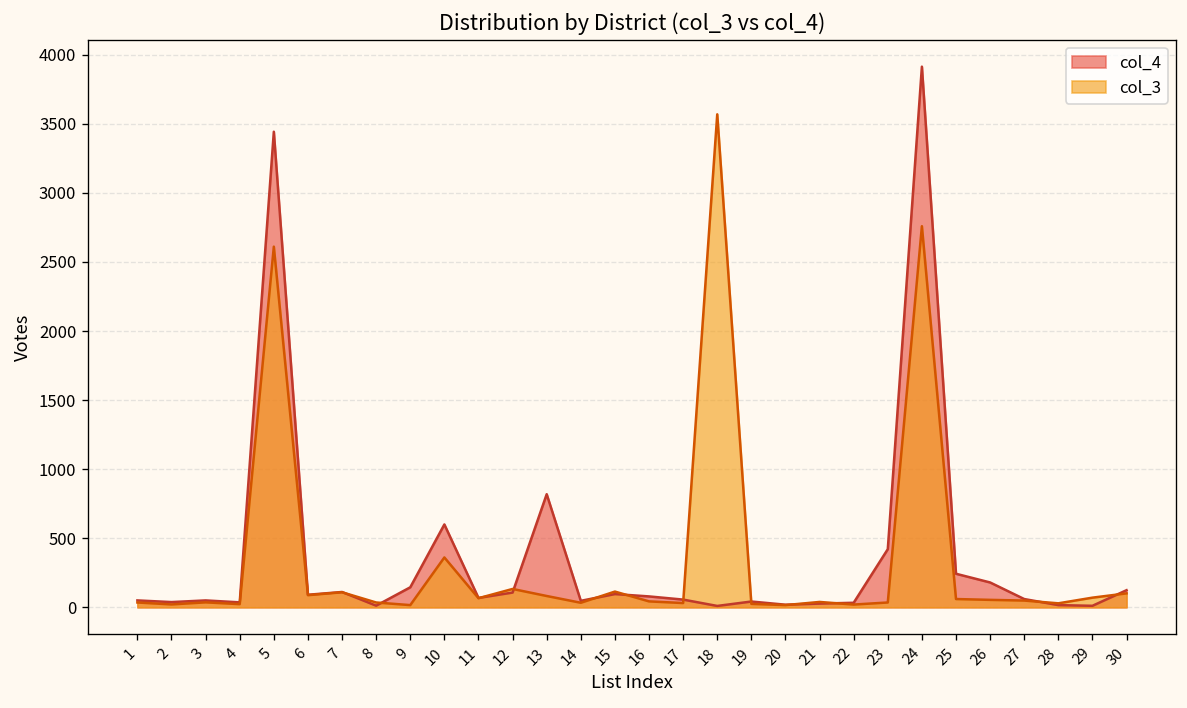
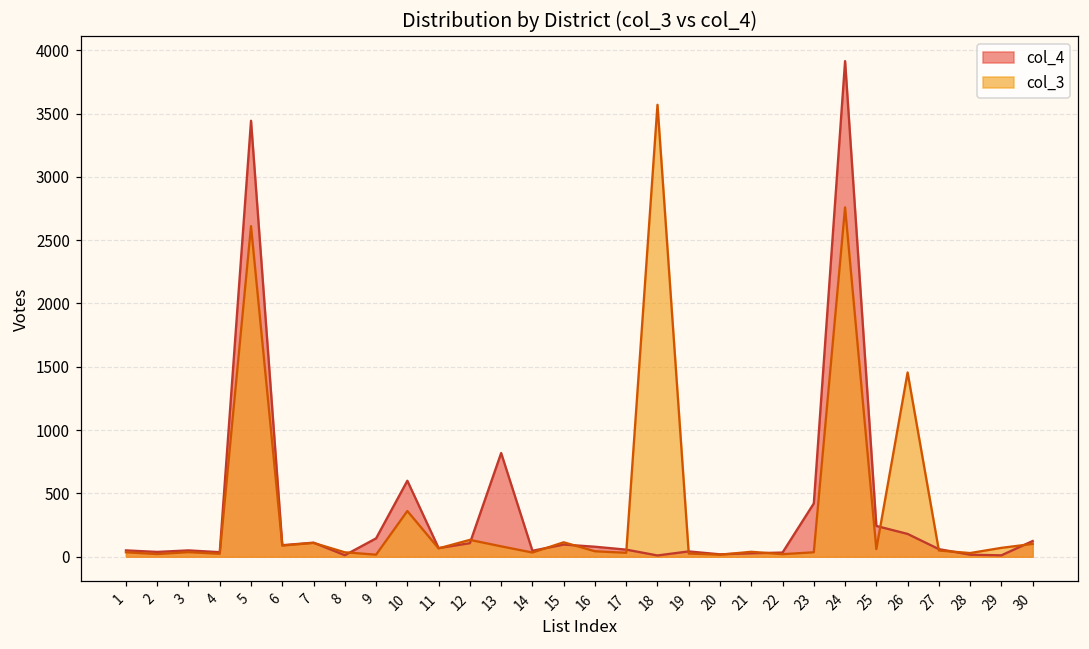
  {
    "col_4": {
      "5": 3440,
      "8": 10,
      "9": 150,
      "10": 600,
      "12": 110,
      "13": 820,
      "16": 80,
      "17": 60,
      "18": 10,
      "23": 420,
      "24": 3910,
      "25": 240,
      "26": 180,
      "29": 10,
      "30": 120
    },
    "col_3": {
      "5": 2610,
      "8": 40,
      "9": 20,
      "10": 360,
      "12": 130,
      "13": 80,
      "16": 40,
      "17": 30,
      "18": 3570,
      "23": 40,
      "24": 2760,
      "25": 60,
-     "26": 50,
+     "26": 1460,
      "29": 70,
      "30": 100
    }
  }
